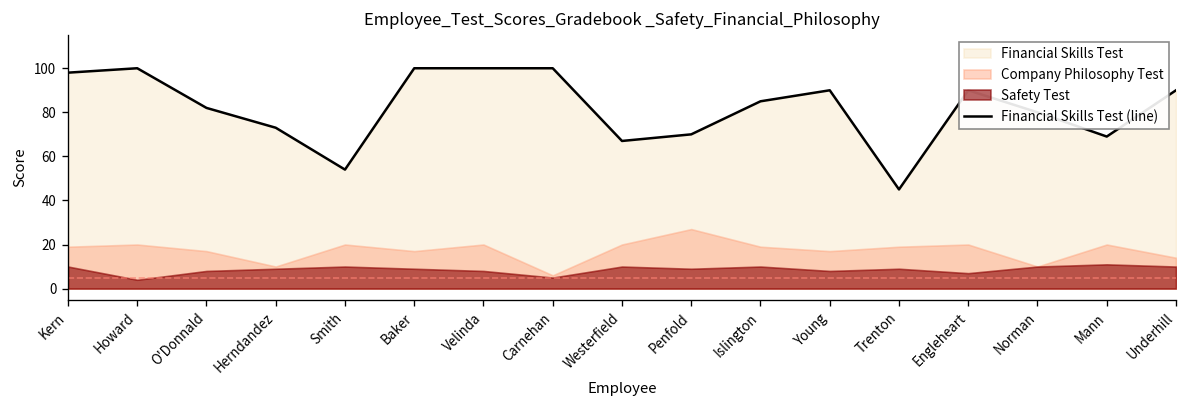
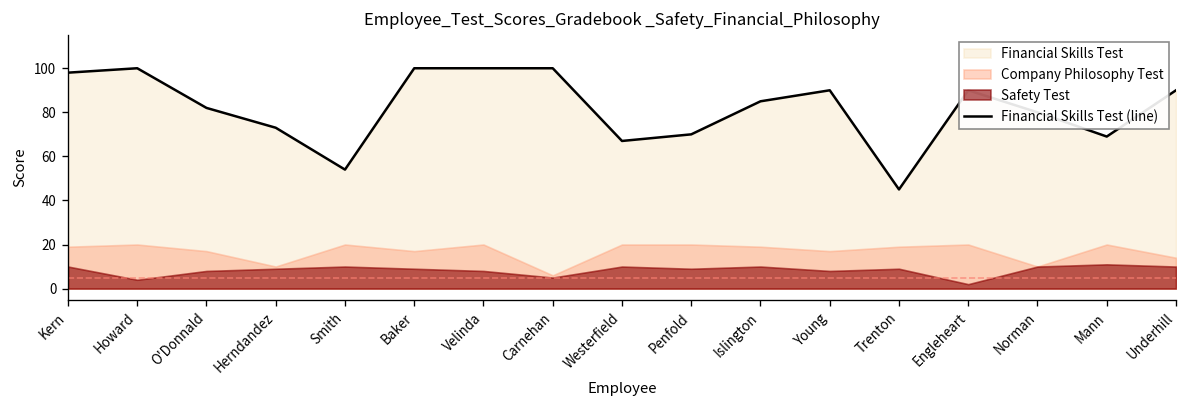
  {
    "Financial Skills Test": {
      "Kern": 98,
      "Howard": 100,
      "O'Donnald": 82,
      "Herndandez": 73,
      "Smith": 54,
      "Baker": 100,
      "Velinda": 100,
      "Carnehan": 100,
      "Westerfield": 67,
      "Penfold": 70,
      "Islington": 85,
      "Young": 90,
      "Trenton": 45,
      "Mann": 69,
      "Underhill": 90
    },
    "Company Philosophy Test": {
      "Kern": 19,
      "Howard": 20,
      "O'Donnald": 17,
      "Smith": 20,
      "Baker": 17,
      "Velinda": 20,
      "Westerfield": 20,
-     "Penfold": 27,
+     "Penfold": 20,
      "Islington": 19,
      "Young": 17,
      "Trenton": 19,
      "Engleheart": 20,
      "Mann": 20,
      "Underhill": 14
    },
    "Safety Test": {
      "Kern": 10,
      "Howard": 4,
      "O'Donnald": 8,
      "Smith": 10,
      "Baker": 9,
      "Velinda": 8,
      "Westerfield": 10,
      "Penfold": 9,
      "Islington": 10,
      "Young": 8,
      "Trenton": 9,
-     "Engleheart": 7,
+     "Engleheart": 2,
      "Mann": 11,
      "Underhill": 10
    }
  }
